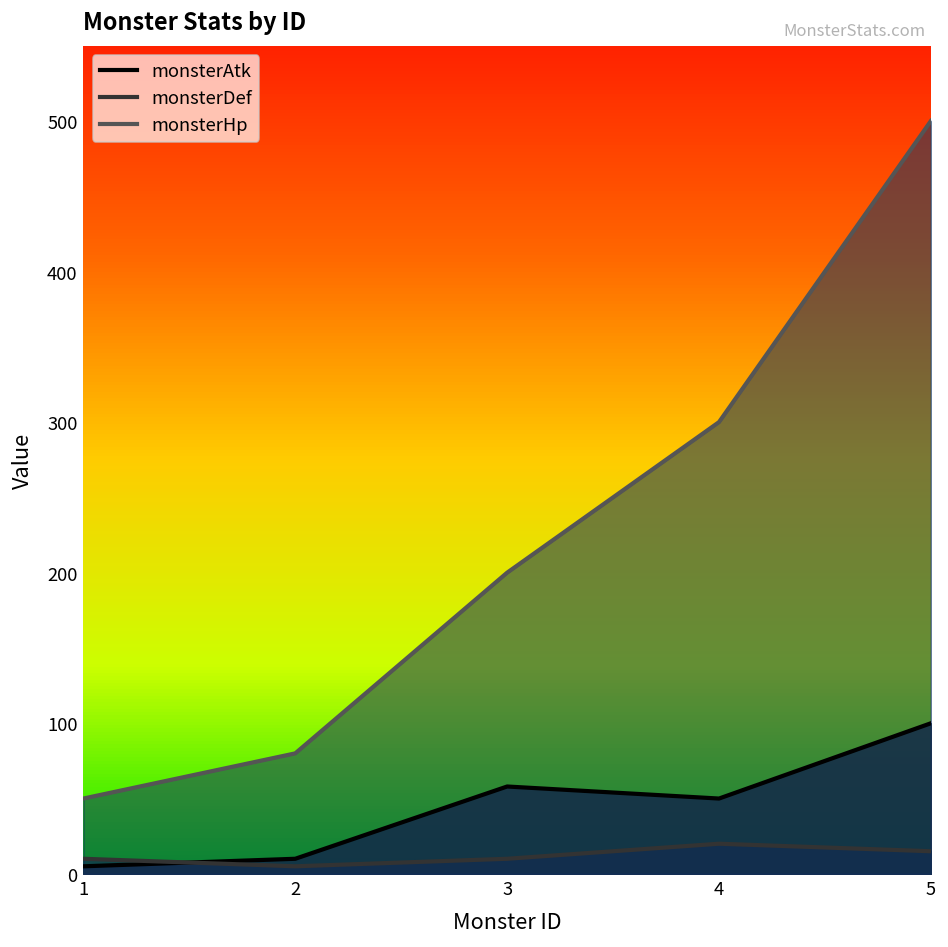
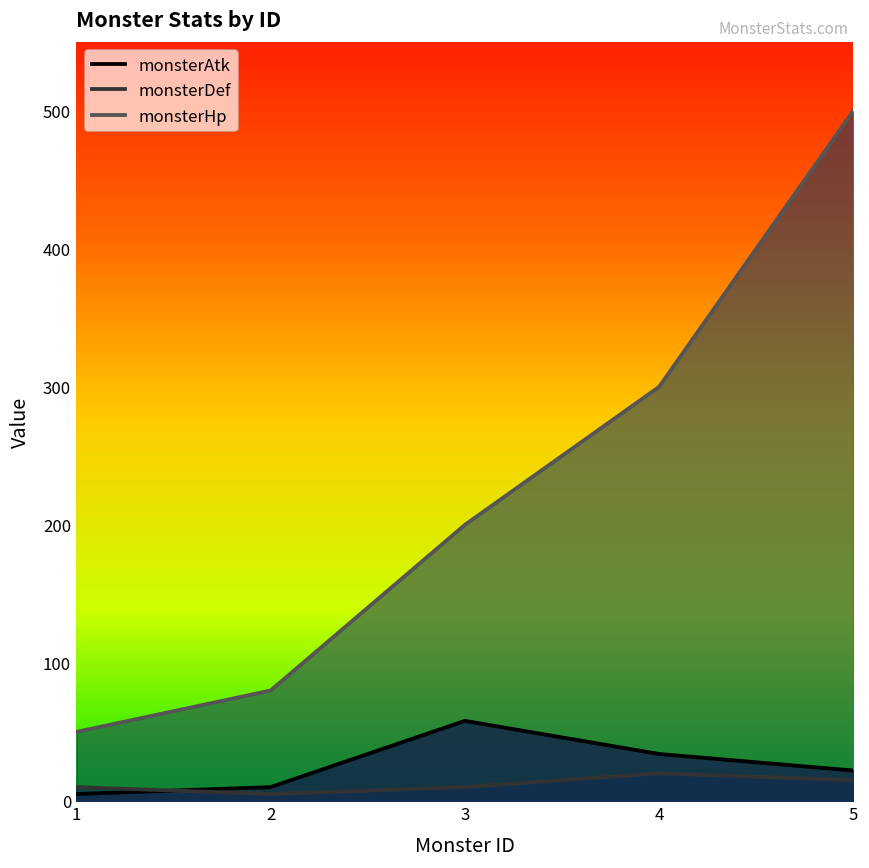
  {
    "monsterAtk": {
      "1": 5,
      "2": 10,
      "3": 58,
-     "4": 50,
-     "5": 100
+     "4": 34,
+     "5": 22
    }
  }
